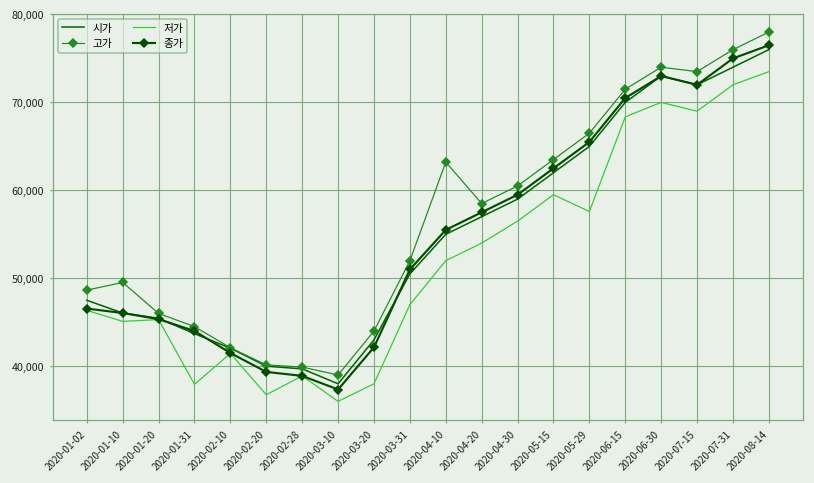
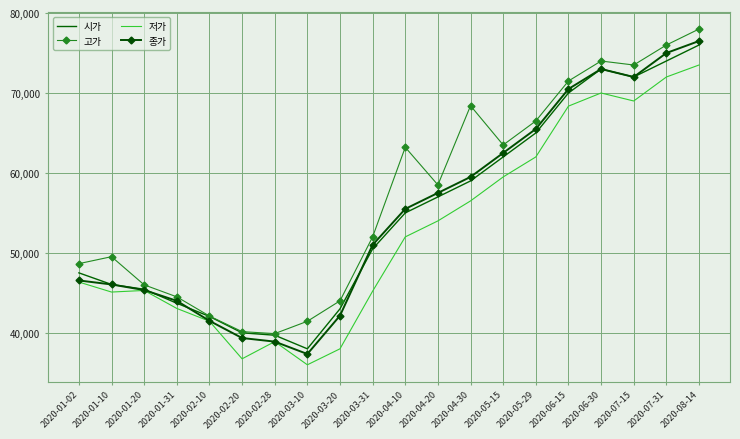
  {
    "고가": {
      "2020-01-02": "49,000",
      "2020-01-10": "50,000",
      "2020-01-20": "46,000",
      "2020-01-31": "45,000",
-     "2020-03-10": "39,000",
+     "2020-03-10": "41,000",
      "2020-03-20": "44,000",
      "2020-03-31": "52,000",
      "2020-04-10": "63,000",
      "2020-04-20": "59,000",
-     "2020-04-30": "61,000",
+     "2020-04-30": "68,000",
      "2020-05-15": "64,000",
      "2020-05-29": "67,000",
      "2020-06-15": "72,000",
      "2020-06-30": "74,000",
      "2020-07-15": "74,000",
      "2020-07-31": "76,000",
      "2020-08-14": "78,000"
    },
    "저가": {
      "2020-01-10": "45,000",
-     "2020-01-31": "38,000",
+     "2020-01-31": "43,000",
      "2020-02-20": "37,000",
      "2020-03-10": "36,000",
      "2020-03-20": "38,000",
-     "2020-03-31": "47,000",
+     "2020-03-31": "45,000",
      "2020-04-10": "52,000",
      "2020-04-20": "54,000",
      "2020-04-30": "57,000",
      "2020-05-15": "60,000",
-     "2020-05-29": "58,000",
+     "2020-05-29": "62,000",
      "2020-06-15": "68,000",
      "2020-06-30": "70,000",
      "2020-07-15": "69,000",
      "2020-07-31": "72,000",
      "2020-08-14": "74,000"
    }
  }
